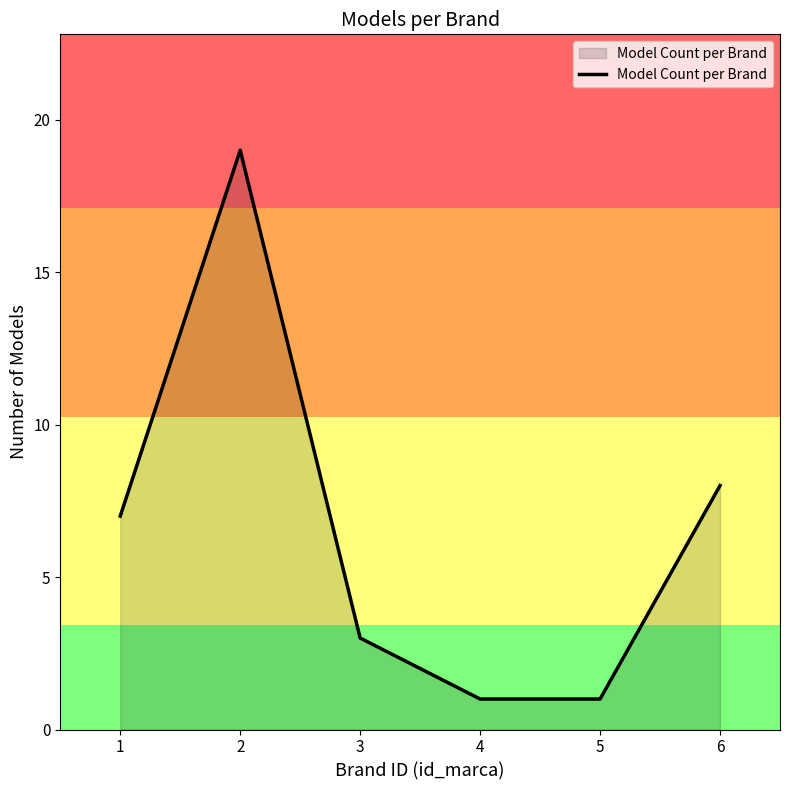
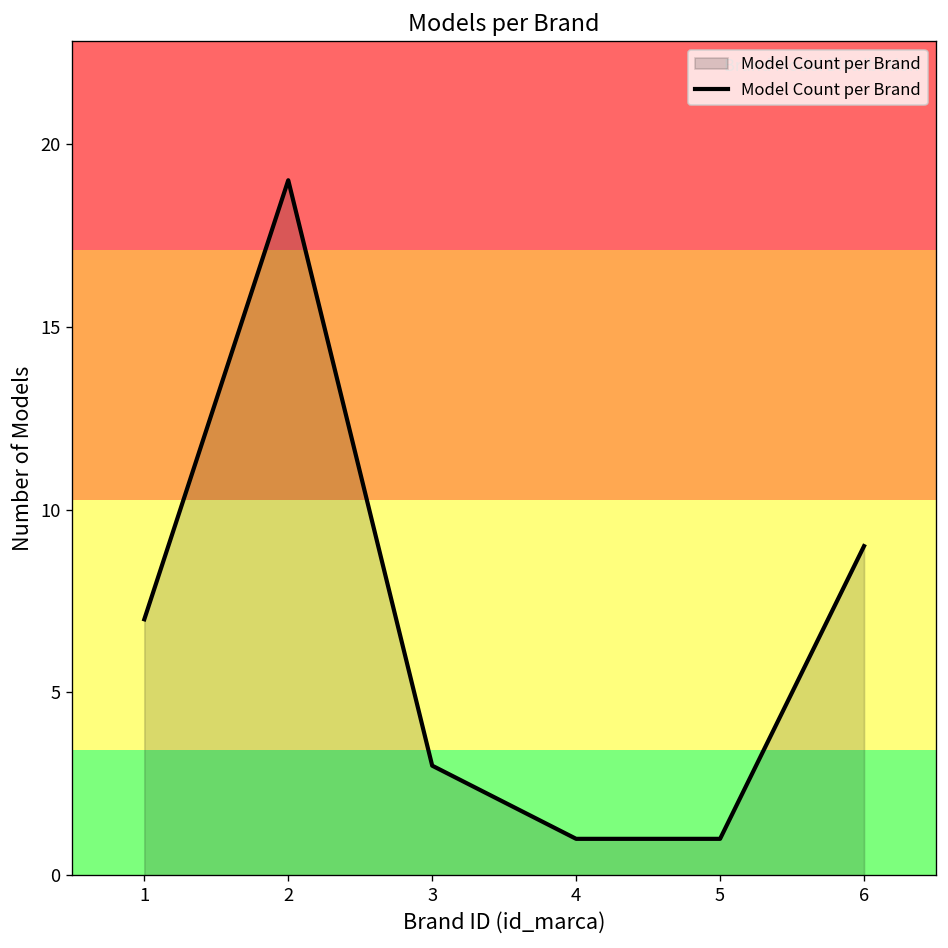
  {
    "1": 7,
    "2": 19,
    "3": 3,
    "4": 1,
    "5": 1,
-   "6": 8
+   "6": 9
  }
